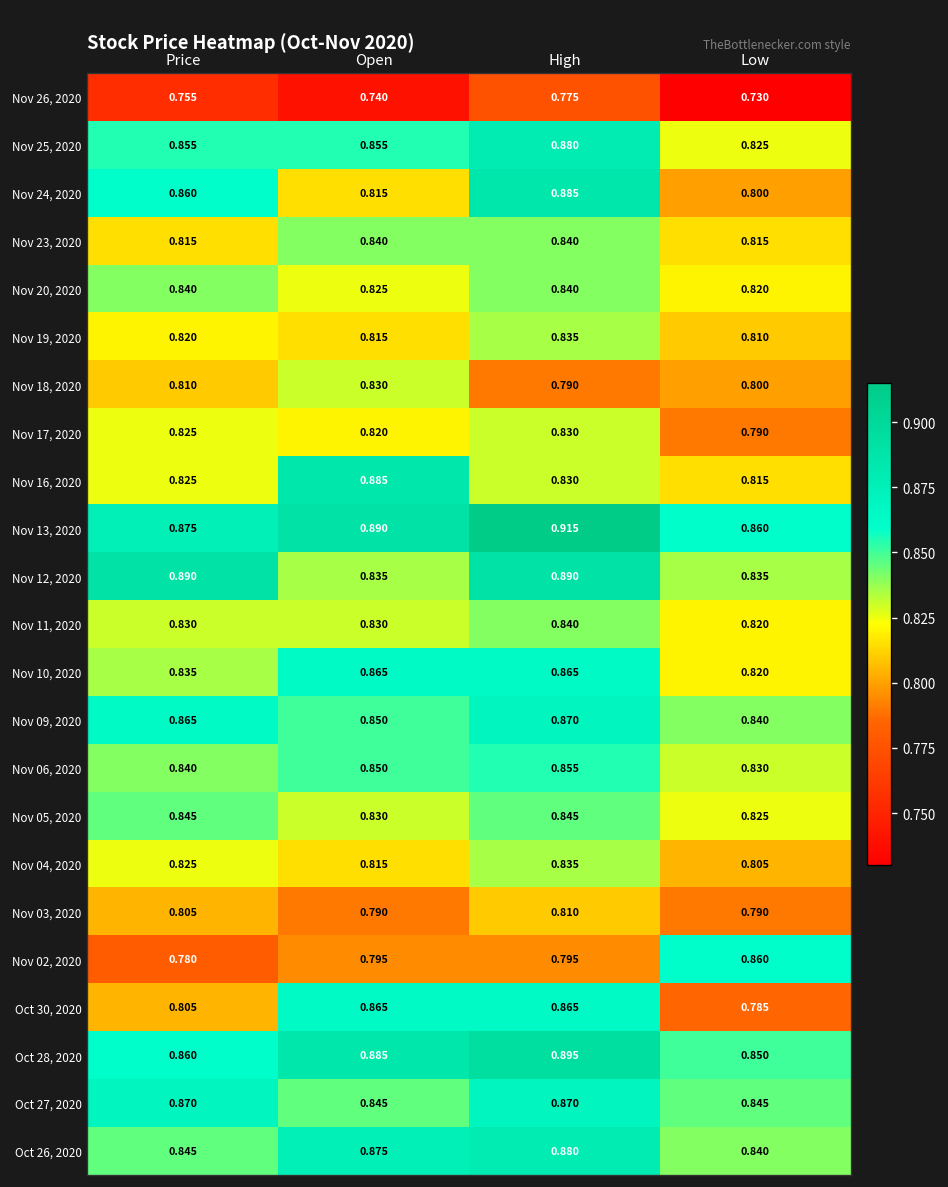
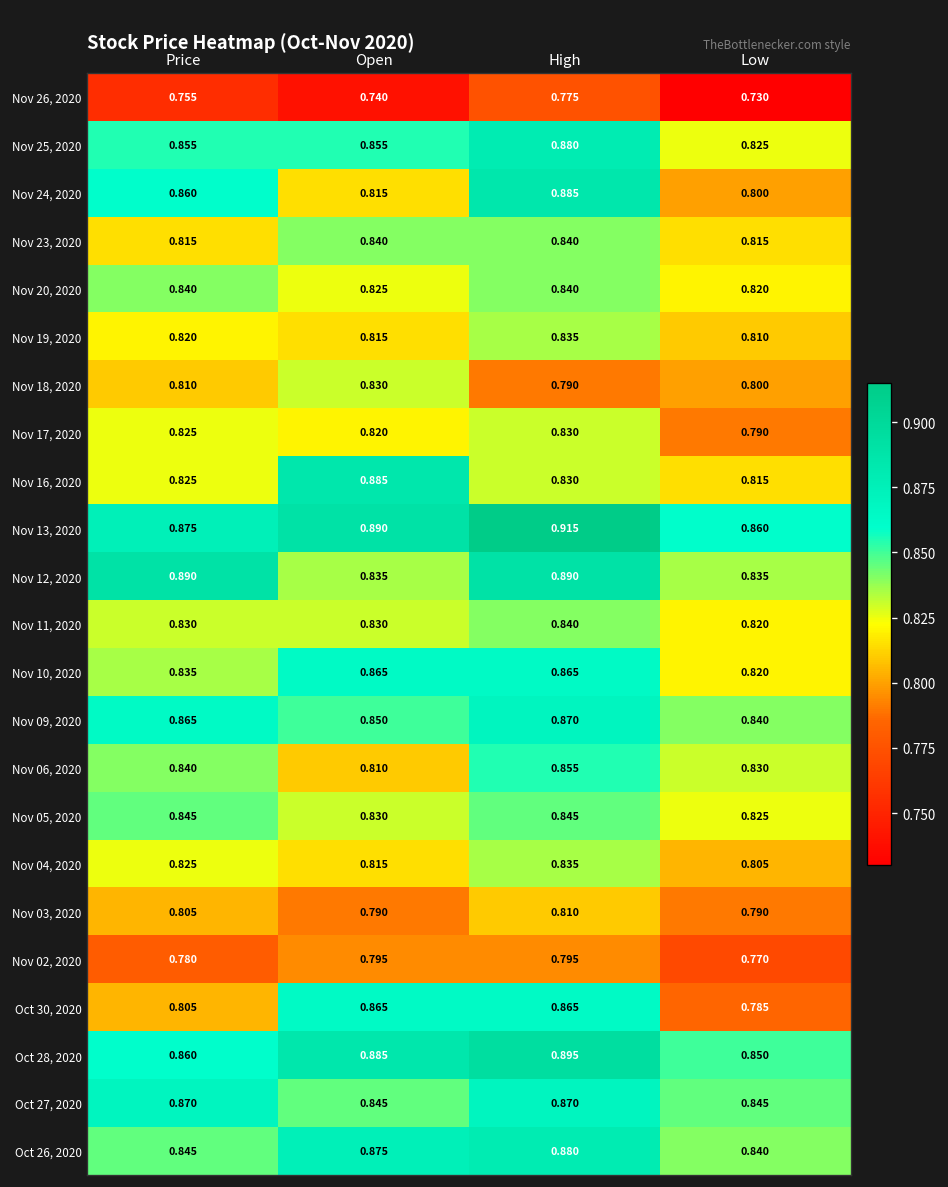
  {
    "Nov 26, 2020": {
      "Price": 0.755,
      "Open": 0.740,
      "High": 0.775,
      "Low": 0.730
    },
    "Nov 25, 2020": {
      "Price": 0.855,
      "Open": 0.855,
      "High": 0.880,
      "Low": 0.825
    },
    "Nov 24, 2020": {
      "Price": 0.860,
      "Open": 0.815,
      "High": 0.885,
      "Low": 0.800
    },
    "Nov 23, 2020": {
      "Price": 0.815,
      "Open": 0.840,
      "High": 0.840,
      "Low": 0.815
    },
    "Nov 20, 2020": {
      "Price": 0.840,
      "Open": 0.825,
      "High": 0.840,
      "Low": 0.820
    },
    "Nov 19, 2020": {
      "Price": 0.820,
      "Open": 0.815,
      "High": 0.835,
      "Low": 0.810
    },
    "Nov 18, 2020": {
      "Price": 0.810,
      "Open": 0.830,
      "High": 0.790,
      "Low": 0.800
    },
    "Nov 17, 2020": {
      "Price": 0.825,
      "Open": 0.820,
      "High": 0.830,
      "Low": 0.790
    },
    "Nov 16, 2020": {
      "Price": 0.825,
      "Open": 0.885,
      "High": 0.830,
      "Low": 0.815
    },
    "Nov 13, 2020": {
      "Price": 0.875,
      "Open": 0.890,
      "High": 0.915,
      "Low": 0.860
    },
    "Nov 12, 2020": {
      "Price": 0.890,
      "Open": 0.835,
      "High": 0.890,
      "Low": 0.835
    },
    "Nov 11, 2020": {
      "Price": 0.830,
      "Open": 0.830,
      "High": 0.840,
      "Low": 0.820
    },
    "Nov 10, 2020": {
      "Price": 0.835,
      "Open": 0.865,
      "High": 0.865,
      "Low": 0.820
    },
    "Nov 09, 2020": {
      "Price": 0.865,
      "Open": 0.850,
      "High": 0.870,
      "Low": 0.840
    },
    "Nov 06, 2020": {
      "Price": 0.840,
-     "Open": 0.850,
+     "Open": 0.810,
      "High": 0.855,
      "Low": 0.830
    },
    "Nov 05, 2020": {
      "Price": 0.845,
      "Open": 0.830,
      "High": 0.845,
      "Low": 0.825
    },
    "Nov 04, 2020": {
      "Price": 0.825,
      "Open": 0.815,
      "High": 0.835,
      "Low": 0.805
    },
    "Nov 03, 2020": {
      "Price": 0.805,
      "Open": 0.790,
      "High": 0.810,
      "Low": 0.790
    },
    "Nov 02, 2020": {
      "Price": 0.780,
      "Open": 0.795,
      "High": 0.795,
-     "Low": 0.860
+     "Low": 0.770
    },
    "Oct 30, 2020": {
      "Price": 0.805,
      "Open": 0.865,
      "High": 0.865,
      "Low": 0.785
    },
    "Oct 28, 2020": {
      "Price": 0.860,
      "Open": 0.885,
      "High": 0.895,
      "Low": 0.850
    },
    "Oct 27, 2020": {
      "Price": 0.870,
      "Open": 0.845,
      "High": 0.870,
      "Low": 0.845
    },
    "Oct 26, 2020": {
      "Price": 0.845,
      "Open": 0.875,
      "High": 0.880,
      "Low": 0.840
    }
  }
